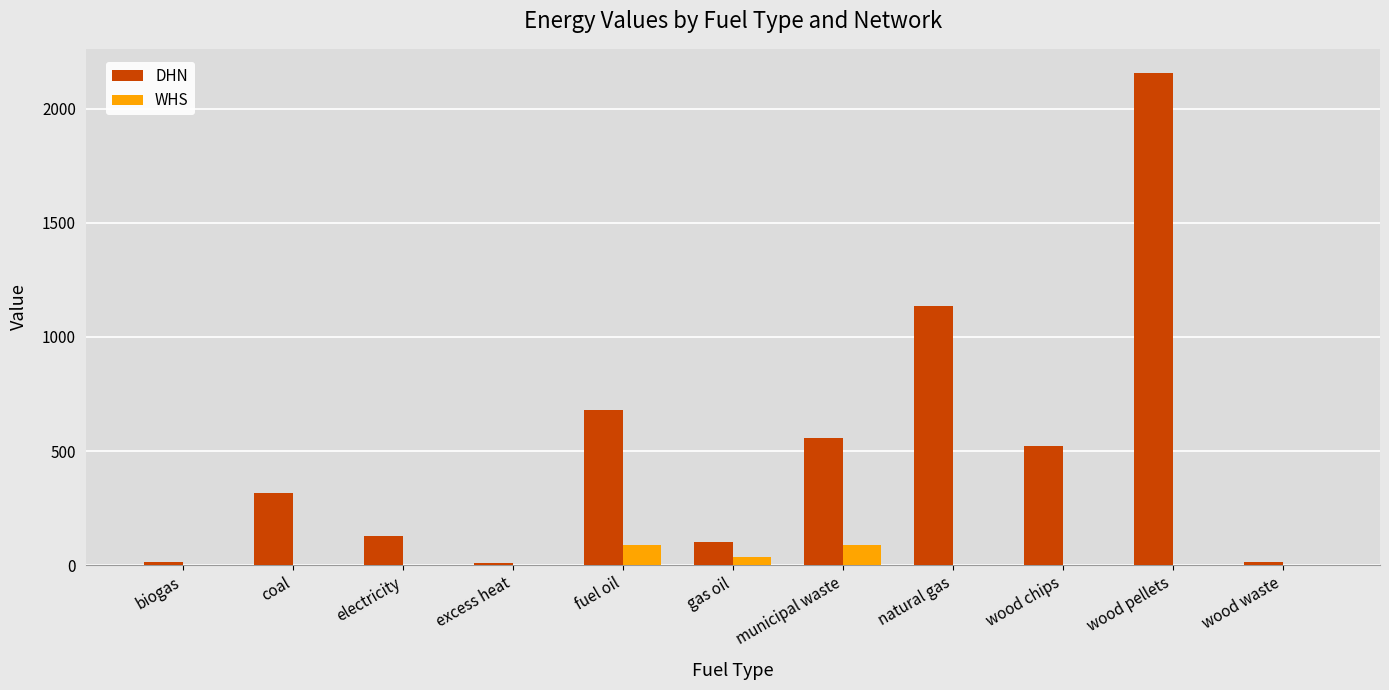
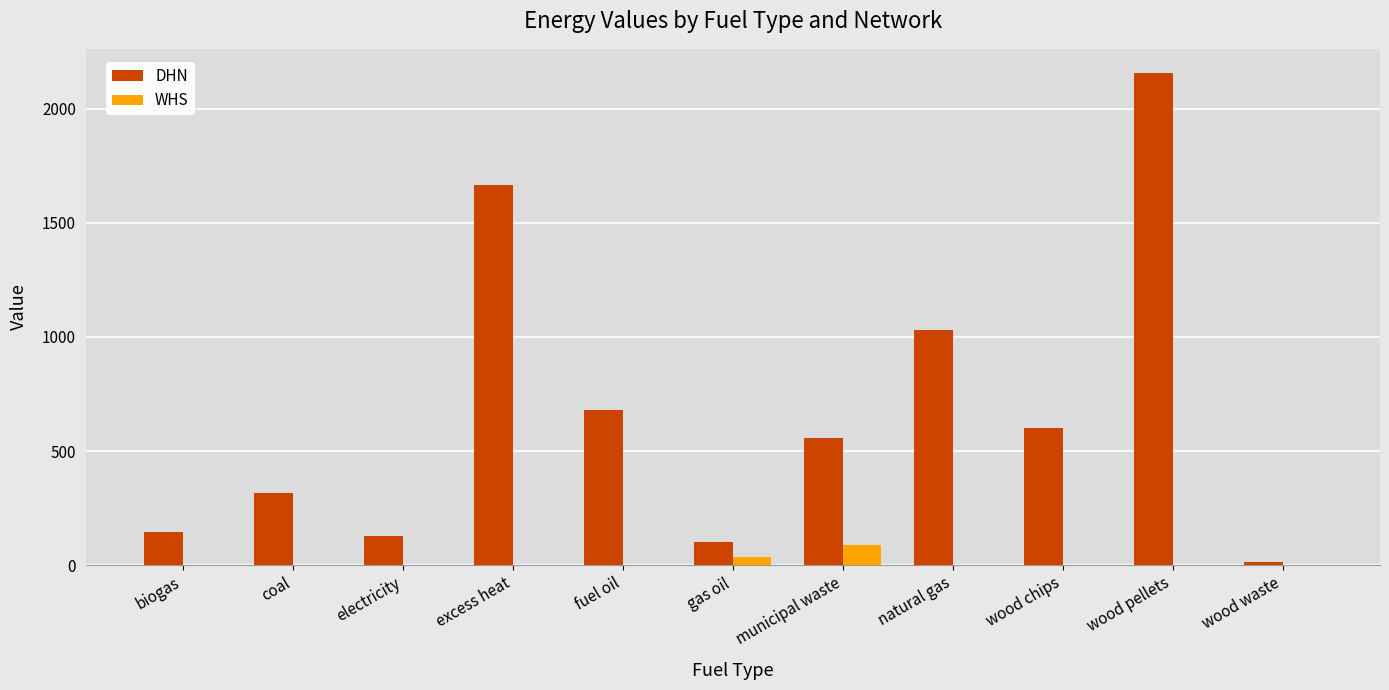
  {
    "DHN": {
-     "biogas": 10,
+     "biogas": 140,
      "coal": 320,
      "electricity": 130,
-     "excess heat": 10,
+     "excess heat": 1670,
      "fuel oil": 680,
      "gas oil": 100,
      "municipal waste": 560,
-     "natural gas": 1140,
-     "wood chips": 520,
+     "natural gas": 1030,
+     "wood chips": 600,
      "wood pellets": 2150,
      "wood waste": 10
    },
    "WHS": {
      "biogas": 0,
      "coal": 0,
      "excess heat": 0,
-     "fuel oil": 90,
+     "fuel oil": 0,
      "gas oil": 40,
      "municipal waste": 90,
      "natural gas": 0,
      "wood chips": 0,
      "wood pellets": 0,
      "wood waste": 0
    }
  }
